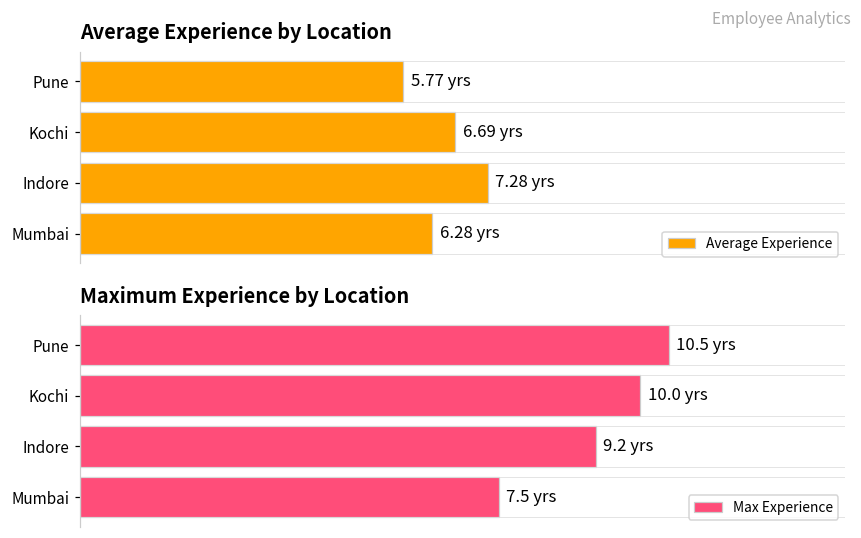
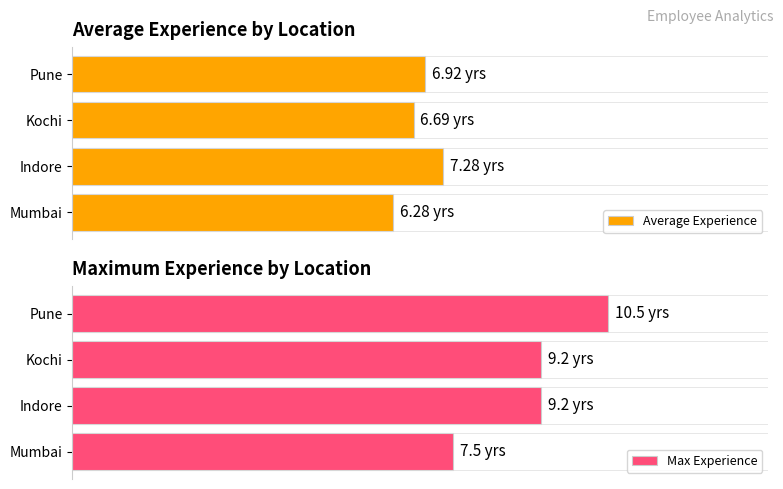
  {
    "Average Experience by Location": {
-     "Pune": 5.77,
+     "Pune": 6.92,
      "Kochi": 6.69,
      "Indore": 7.28,
      "Mumbai": 6.28
    },
    "Maximum Experience by Location": {
      "Pune": 10.5,
-     "Kochi": 10.0,
+     "Kochi": 9.2,
      "Indore": 9.2,
      "Mumbai": 7.5
    }
  }
